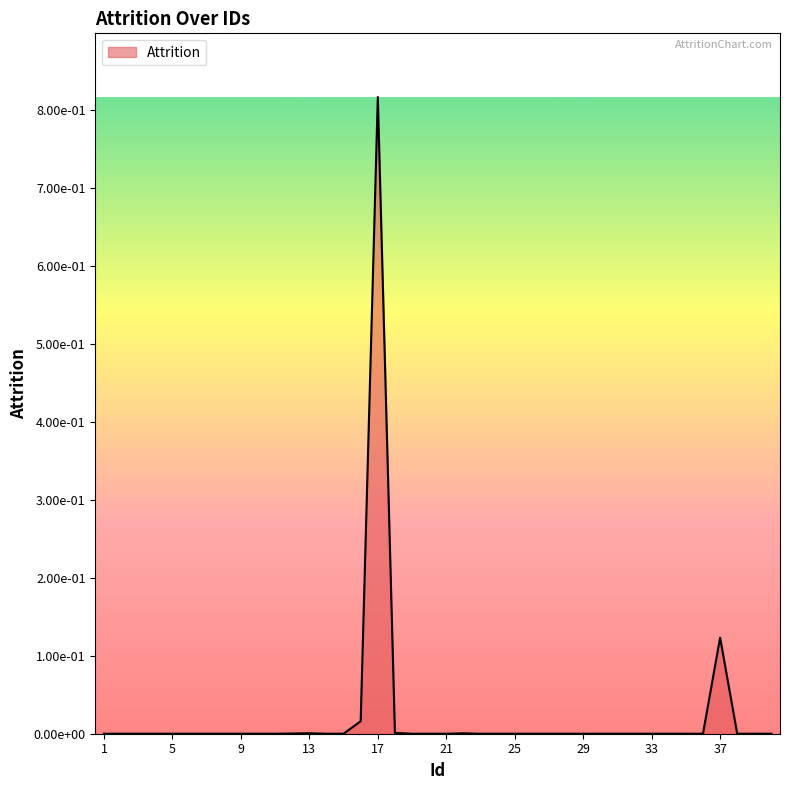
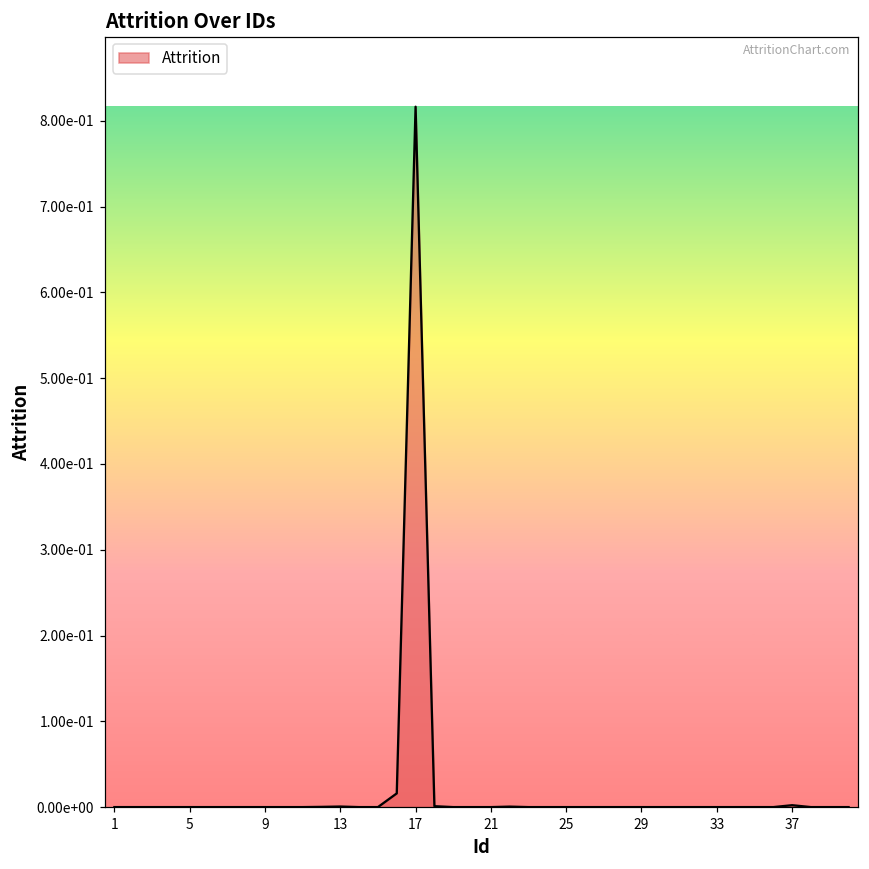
  {
    "1": 0.00,
    "5": 0.00,
    "9": 0.00,
    "13": 0.00,
    "17": 0.82,
    "21": 0.00,
    "25": 0.00,
    "29": 0.00,
    "33": 0.00,
-   "37": 0.12
+   "37": 0.00
  }
